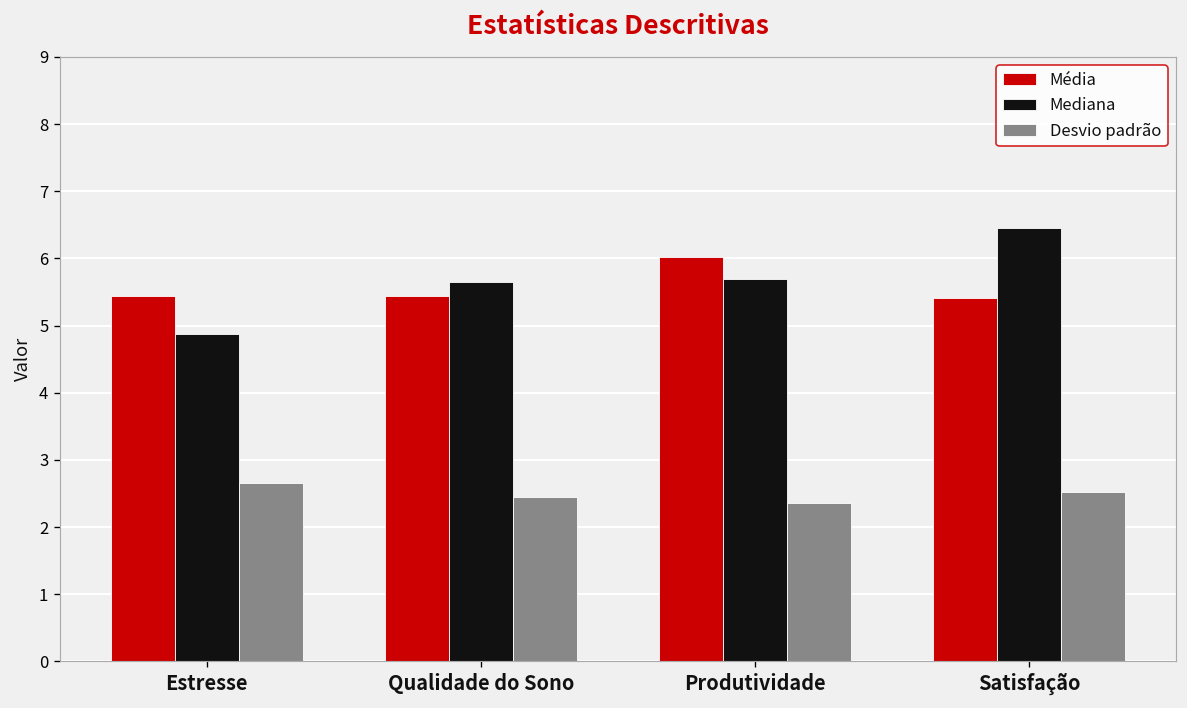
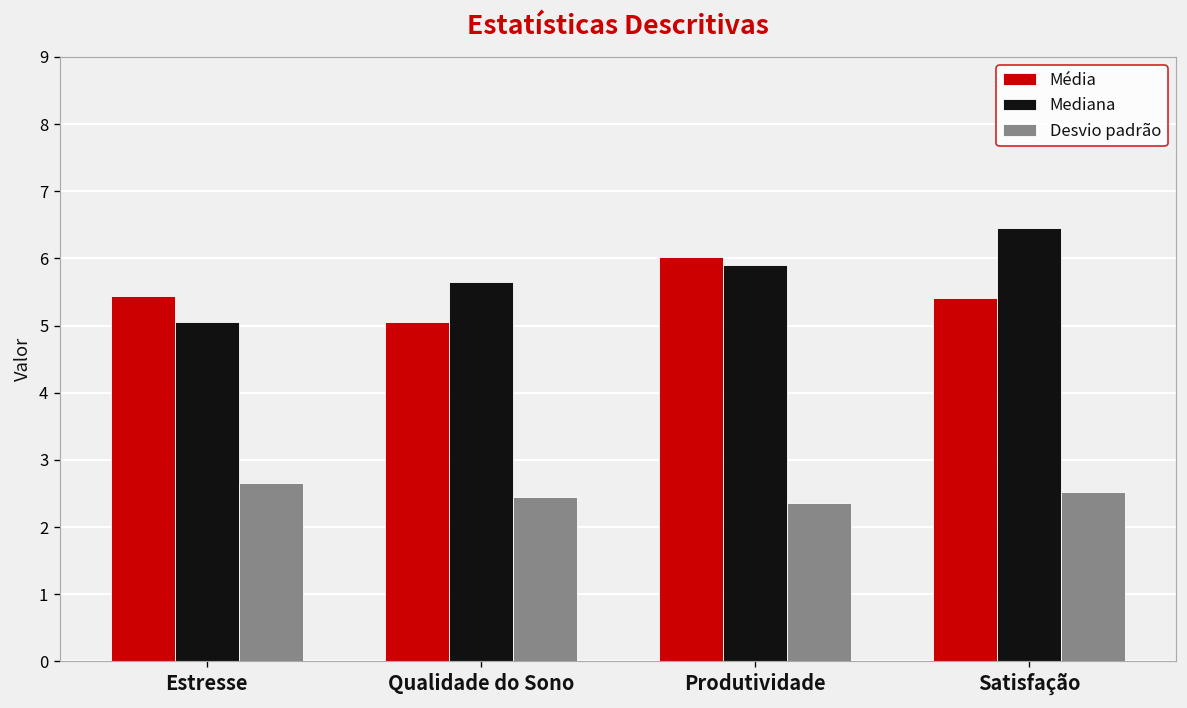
  {
    "Média": {
      "Estresse": 5.4,
-     "Qualidade do Sono": 5.4,
+     "Qualidade do Sono": 5.0,
      "Produtividade": 6.0,
      "Satisfação": 5.4
    },
    "Mediana": {
-     "Estresse": 4.9,
+     "Estresse": 5.1,
      "Qualidade do Sono": 5.7,
-     "Produtividade": 5.7,
+     "Produtividade": 5.9,
      "Satisfação": 6.5
    },
    "Desvio padrão": {
      "Estresse": 2.7,
      "Qualidade do Sono": 2.4,
      "Produtividade": 2.4,
      "Satisfação": 2.5
    }
  }
